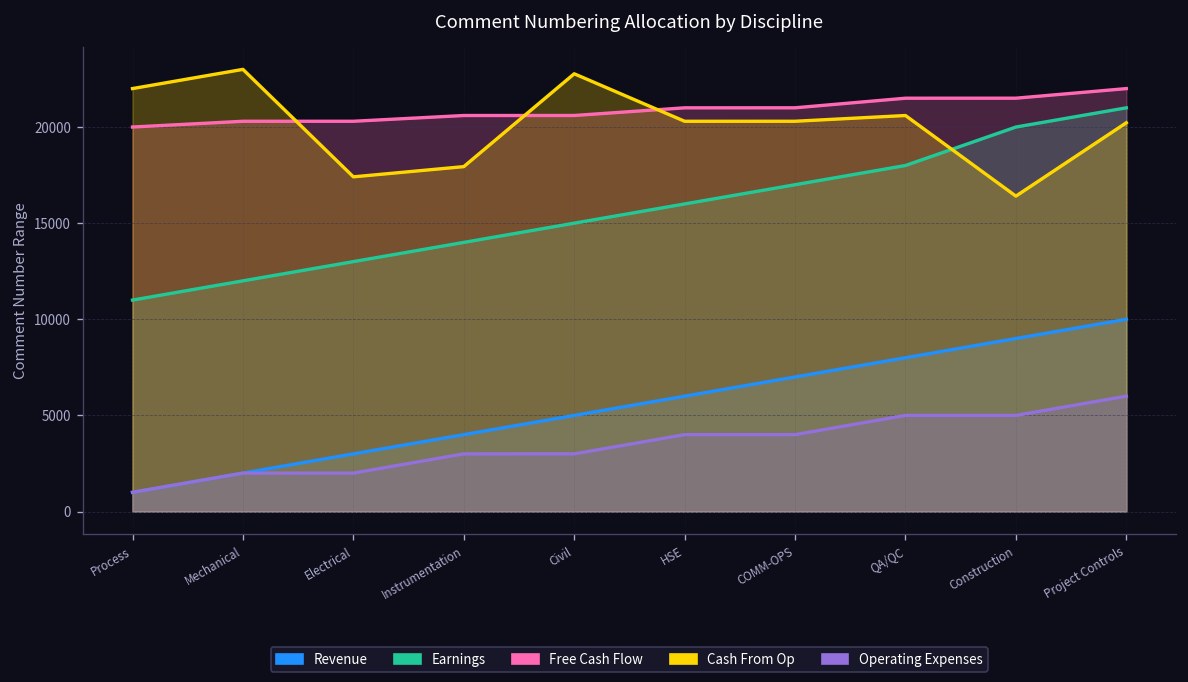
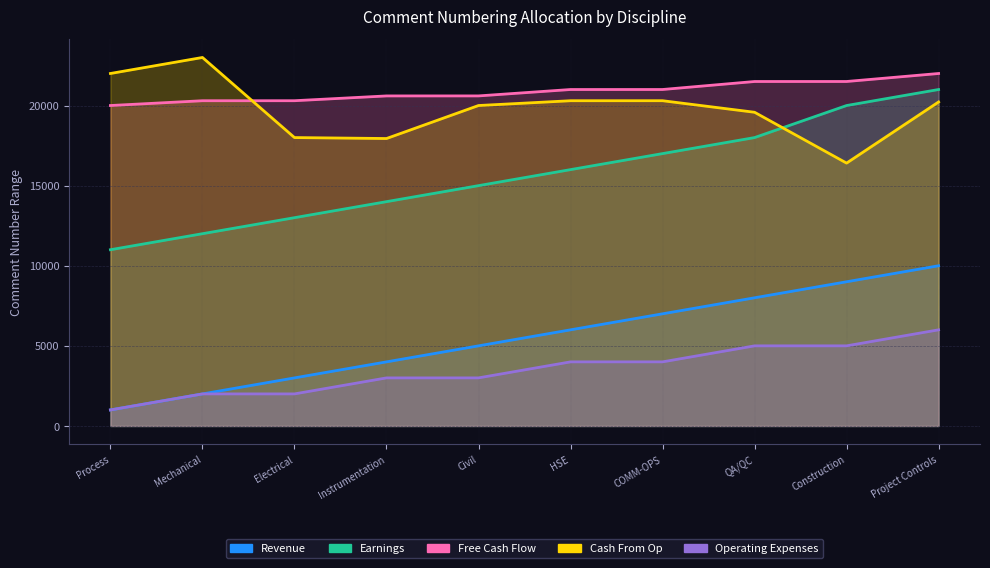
  {
    "Cash From Op": {
      "Process": 22000,
      "Mechanical": 23000,
-     "Electrical": 17400,
+     "Electrical": 18000,
      "Instrumentation": 17900,
-     "Civil": 22800,
+     "Civil": 20000,
      "HSE": 20300,
      "COMM-OPS": 20300,
-     "QA/QC": 20600,
+     "QA/QC": 19600,
      "Construction": 16400,
      "Project Controls": 20200
    }
  }
